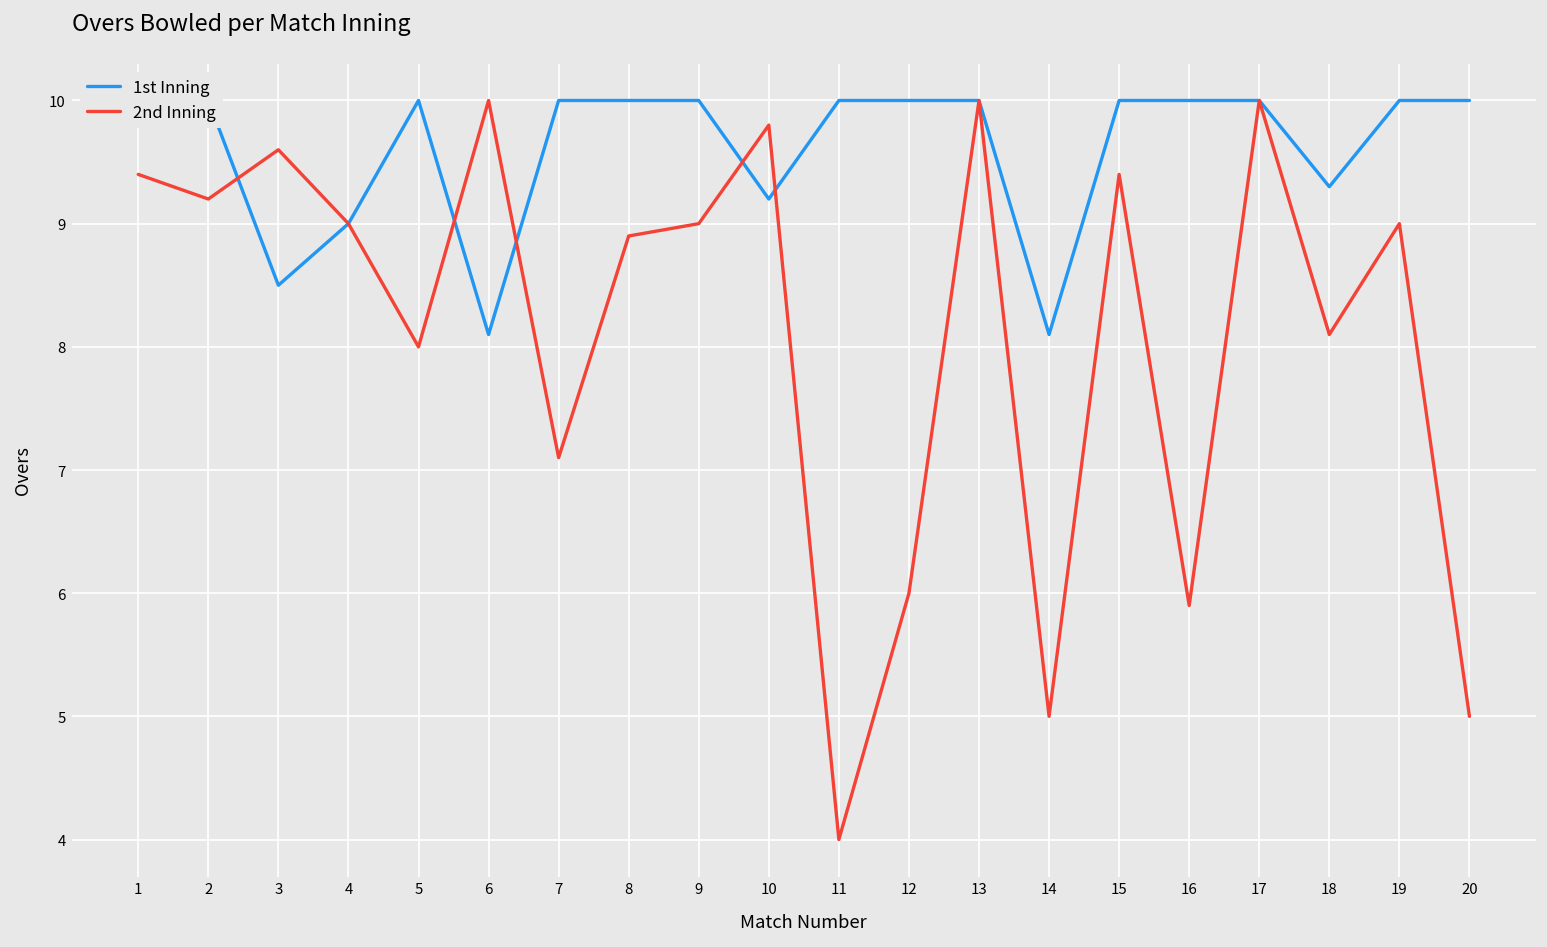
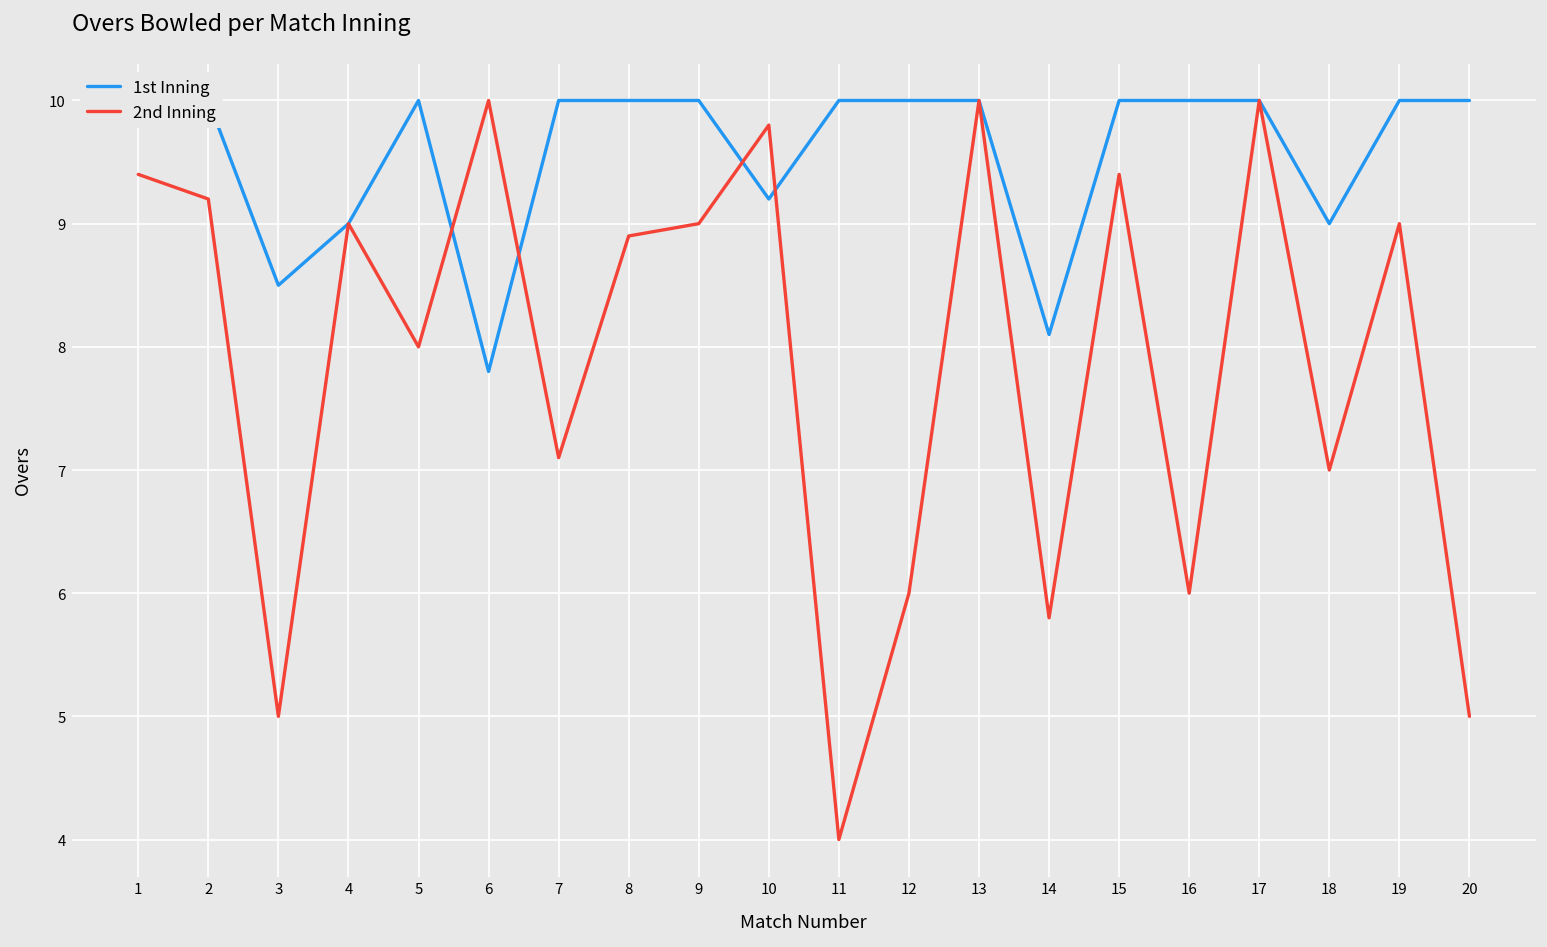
  {
    "1st Inning": {
      "3": 8.5,
      "5": 10.0,
-     "6": 8.1,
+     "6": 7.8,
      "7": 10.0,
      "8": 10.0,
      "9": 10.0,
      "10": 9.2,
      "11": 10.0,
      "12": 10.0,
      "14": 8.1,
      "15": 10.0,
      "16": 10.0,
-     "18": 9.3,
+     "18": 9.0,
      "19": 10.0,
      "20": 10.0
    },
    "2nd Inning": {
      "1": 9.4,
      "2": 9.2,
-     "3": 9.6,
+     "3": 5.0,
      "5": 8.0,
      "6": 10.0,
      "7": 7.1,
      "8": 8.9,
      "9": 9.0,
      "10": 9.8,
      "11": 4.0,
      "12": 6.0,
-     "14": 5.0,
+     "14": 5.8,
      "15": 9.4,
-     "16": 5.9,
-     "18": 8.1,
+     "16": 6.0,
+     "18": 7.0,
      "19": 9.0,
      "20": 5.0
    }
  }
